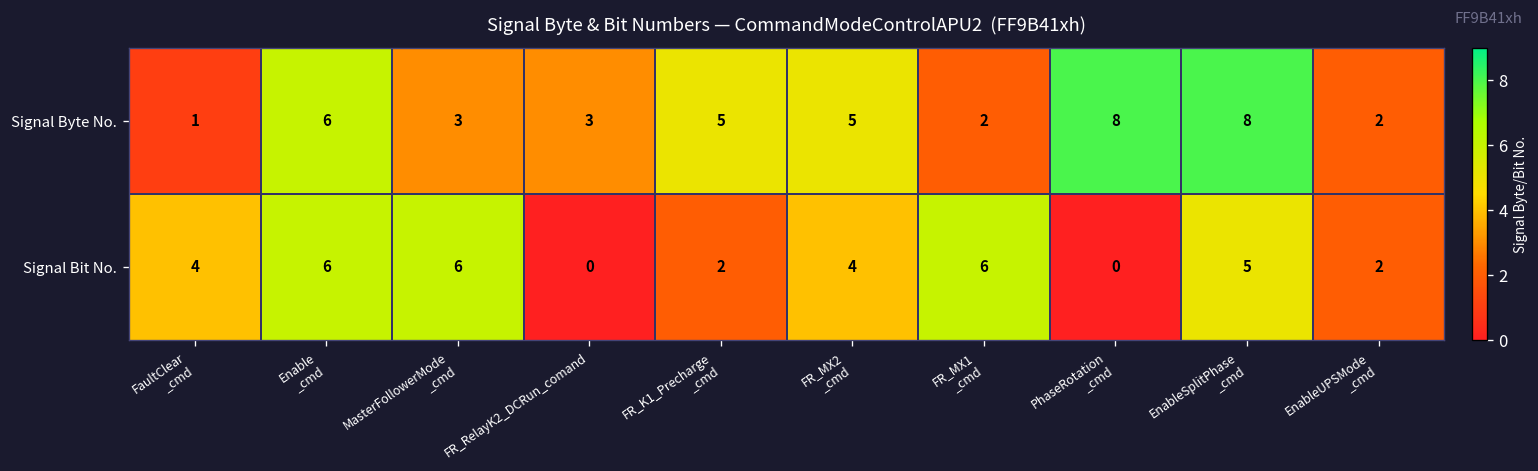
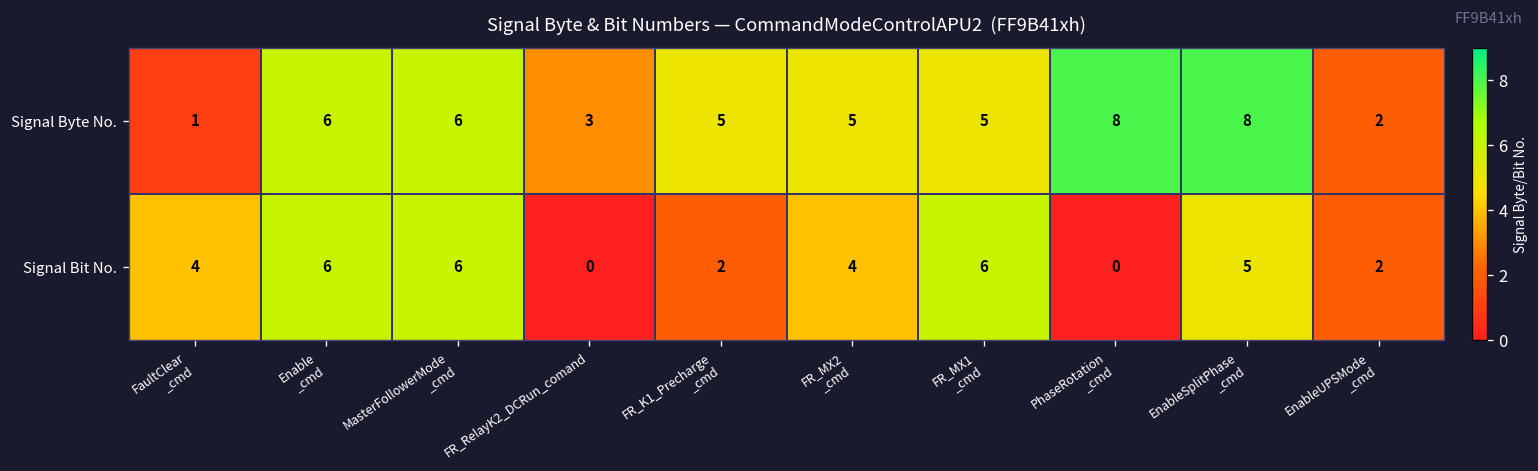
  {
    "Signal Byte No.": {
      "FaultClear _cmd": 1,
      "Enable _cmd": 6,
-     "MasterFollowerMode _cmd": 3,
+     "MasterFollowerMode _cmd": 6,
      "FR_RelayK2_DCRun_comand": 3,
      "FR_K1_Precharge _cmd": 5,
      "FR_MX2 _cmd": 5,
-     "FR_MX1 _cmd": 2,
+     "FR_MX1 _cmd": 5,
      "PhaseRotation _cmd": 8,
      "EnableSplitPhase _cmd": 8,
      "EnableUPSMode _cmd": 2
    },
    "Signal Bit No.": {
      "FaultClear _cmd": 4,
      "Enable _cmd": 6,
      "MasterFollowerMode _cmd": 6,
      "FR_RelayK2_DCRun_comand": 0,
      "FR_K1_Precharge _cmd": 2,
      "FR_MX2 _cmd": 4,
      "FR_MX1 _cmd": 6,
      "PhaseRotation _cmd": 0,
      "EnableSplitPhase _cmd": 5,
      "EnableUPSMode _cmd": 2
    }
  }
